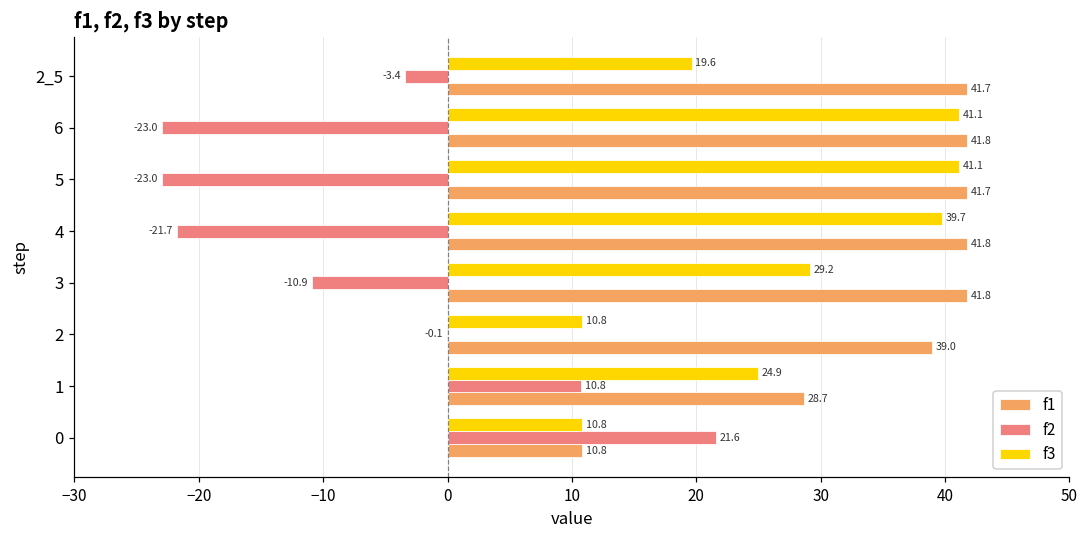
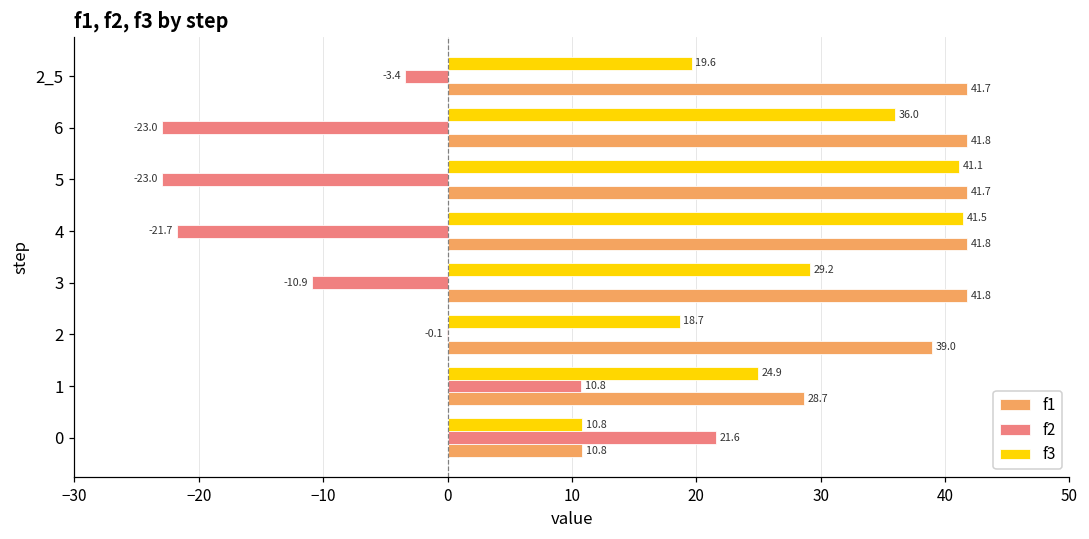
  {
    "f3": {
      "2_5": 19.6,
-     "6": 41.1,
+     "6": 36.0,
      "5": 41.1,
-     "4": 39.7,
+     "4": 41.5,
      "3": 29.2,
-     "2": 10.8,
+     "2": 18.7,
      "1": 24.9,
      "0": 10.8
    }
  }
